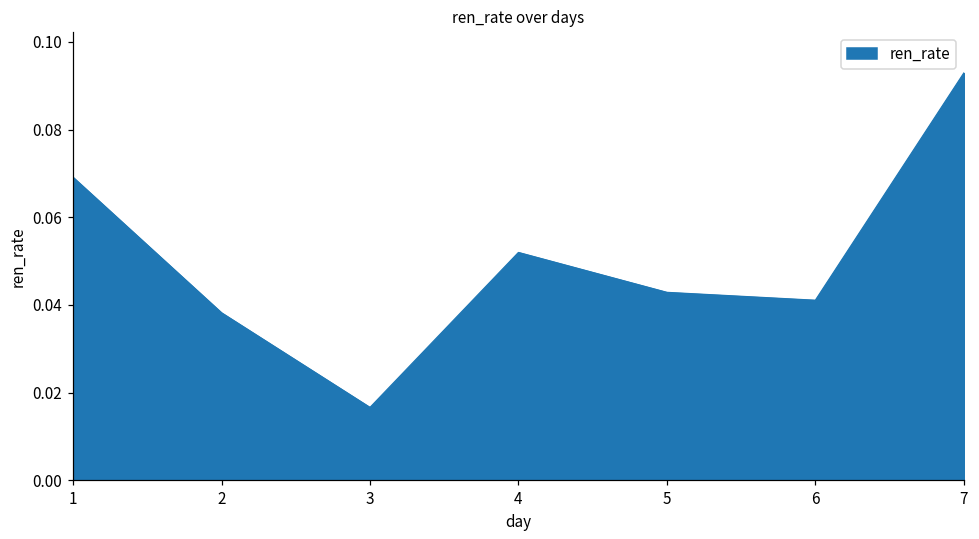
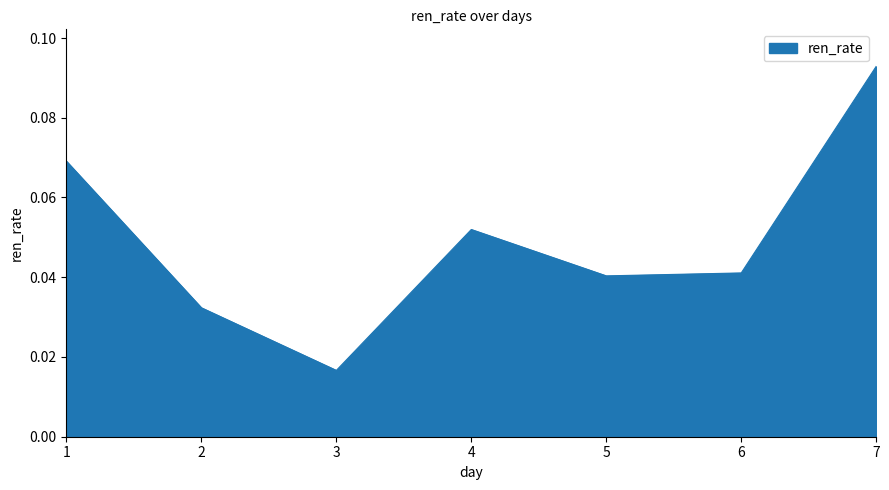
  {
    "1": 0.069,
-   "2": 0.038,
+   "2": 0.032,
    "3": 0.017,
    "4": 0.052,
-   "5": 0.043,
+   "5": 0.040,
    "6": 0.041,
    "7": 0.093
  }
